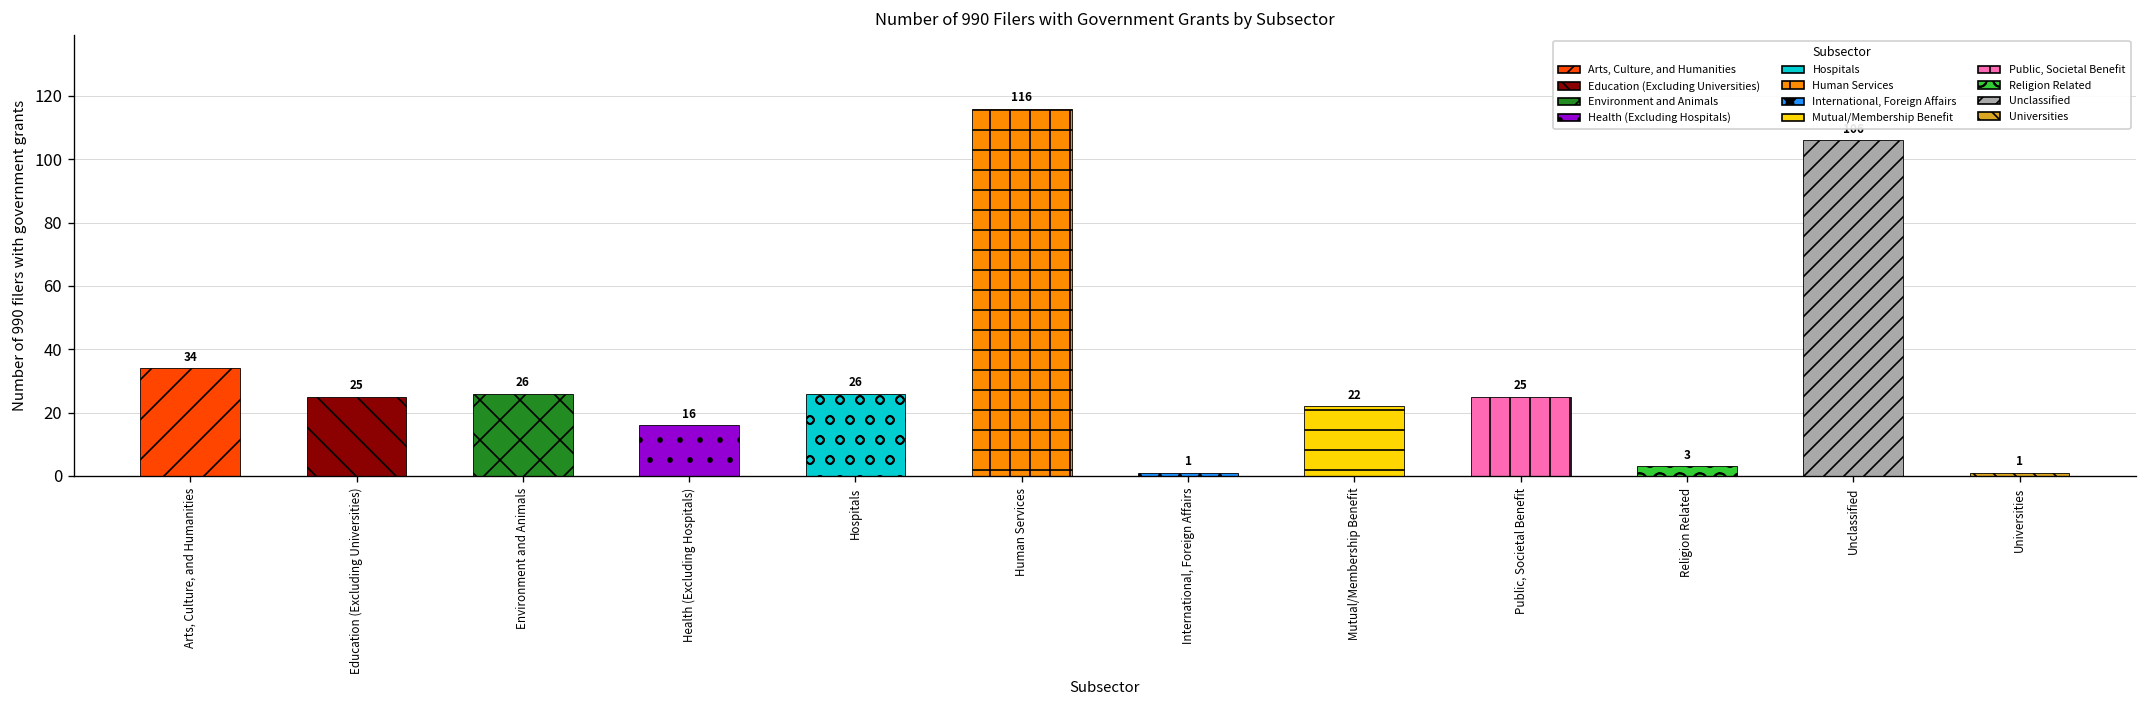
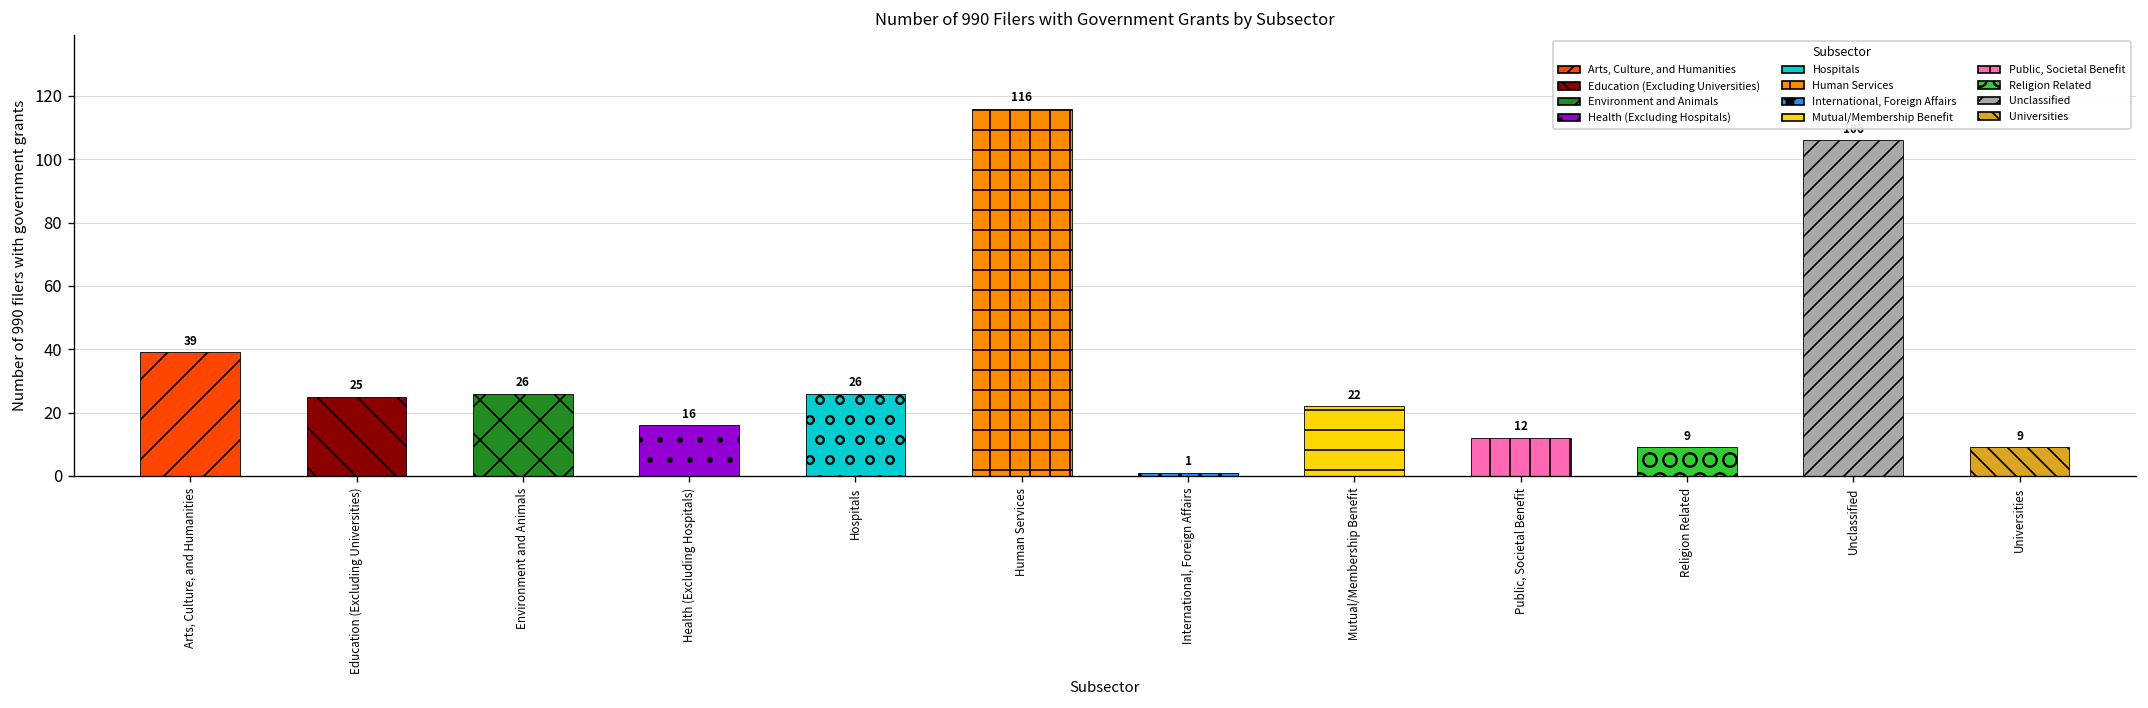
  {
-   "Arts, Culture, and Humanities": 34,
+   "Arts, Culture, and Humanities": 39,
    "Education (Excluding Universities)": 25,
    "Environment and Animals": 26,
    "Health (Excluding Hospitals)": 16,
    "Hospitals": 26,
    "Human Services": 116,
    "International, Foreign Affairs": 1,
    "Mutual/Membership Benefit": 22,
-   "Public, Societal Benefit": 25,
-   "Religion Related": 3,
-   "Universities": 1
+   "Public, Societal Benefit": 12,
+   "Religion Related": 9,
+   "Universities": 9
  }
